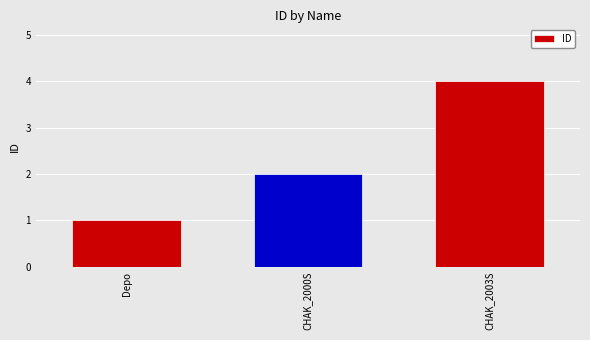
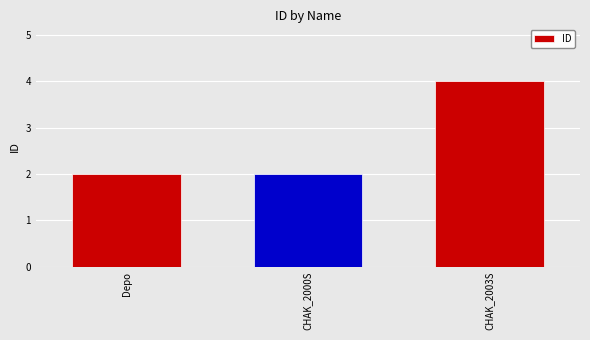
  {
-   "Depo": 1,
+   "Depo": 2,
    "CHAK_2000S": 2,
    "CHAK_2003S": 4
  }
